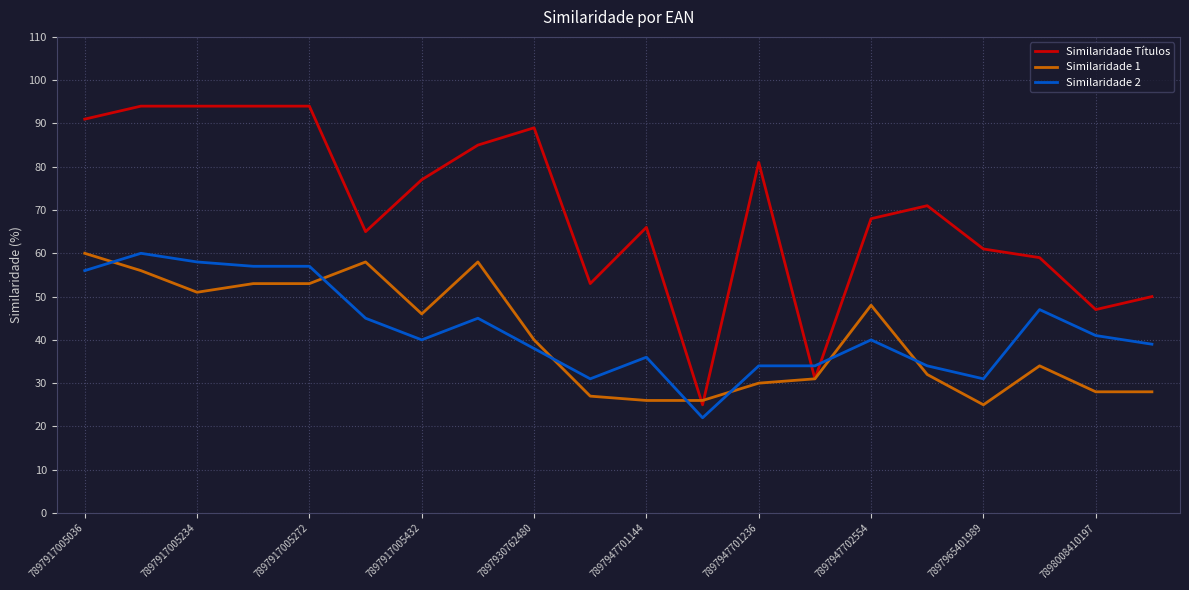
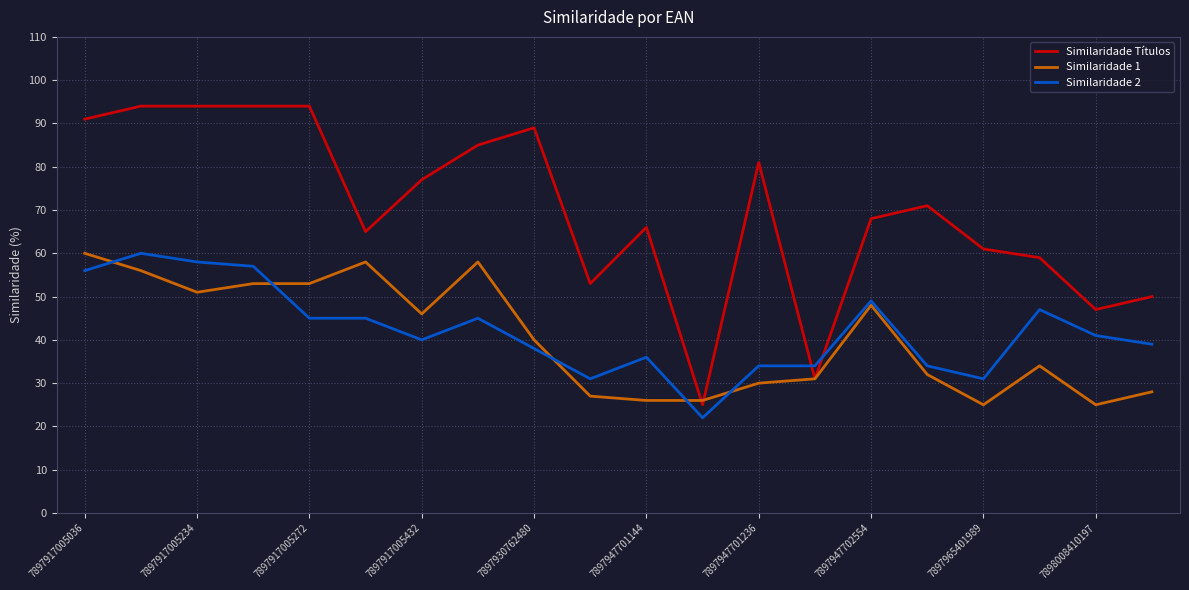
  {
    "Similaridade Títulos": {
      "7897917005036": 91,
      "7897917005234": 94,
      "7897917005272": 94,
      "7897917005432": 77,
      "7897930762480": 89,
      "7897947701144": 66,
      "7897947701236": 81,
      "7897947702554": 68,
      "7897965401989": 61,
      "7898008410197": 47
    },
    "Similaridade 1": {
      "7897917005036": 60,
      "7897917005234": 51,
      "7897917005272": 53,
      "7897917005432": 46,
      "7897930762480": 40,
      "7897947701144": 26,
      "7897947701236": 30,
      "7897947702554": 48,
      "7897965401989": 25,
-     "7898008410197": 28
+     "7898008410197": 25
    },
    "Similaridade 2": {
      "7897917005036": 56,
      "7897917005234": 58,
-     "7897917005272": 57,
+     "7897917005272": 45,
      "7897917005432": 40,
      "7897930762480": 38,
      "7897947701144": 36,
      "7897947701236": 34,
-     "7897947702554": 40,
+     "7897947702554": 49,
      "7897965401989": 31,
      "7898008410197": 41
    }
  }
